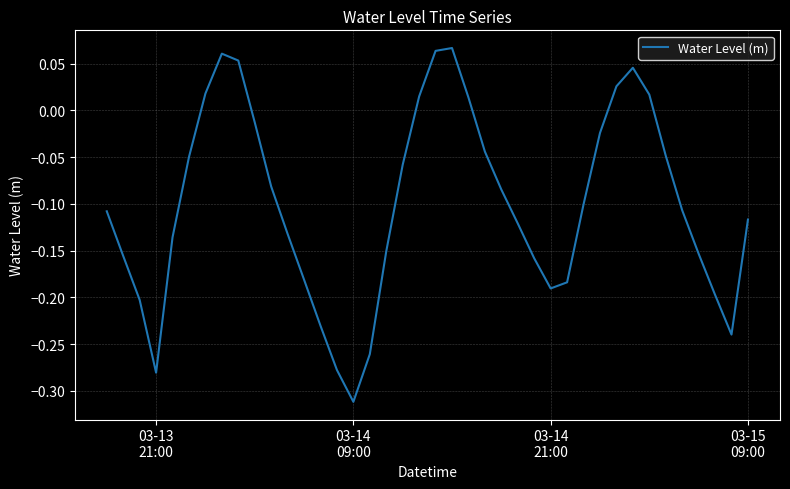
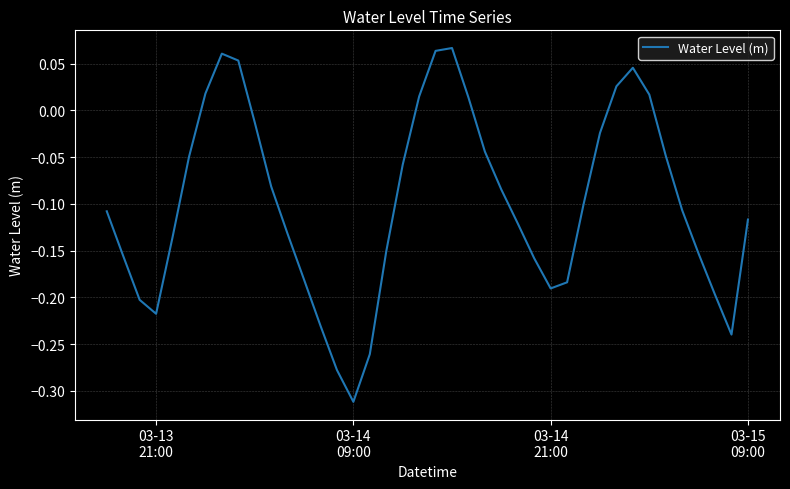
  {
-   "03-13 21:00": -0.28,
+   "03-13 21:00": -0.22,
    "03-14 09:00": -0.31,
    "03-14 21:00": -0.19,
    "03-15 09:00": -0.12
  }
